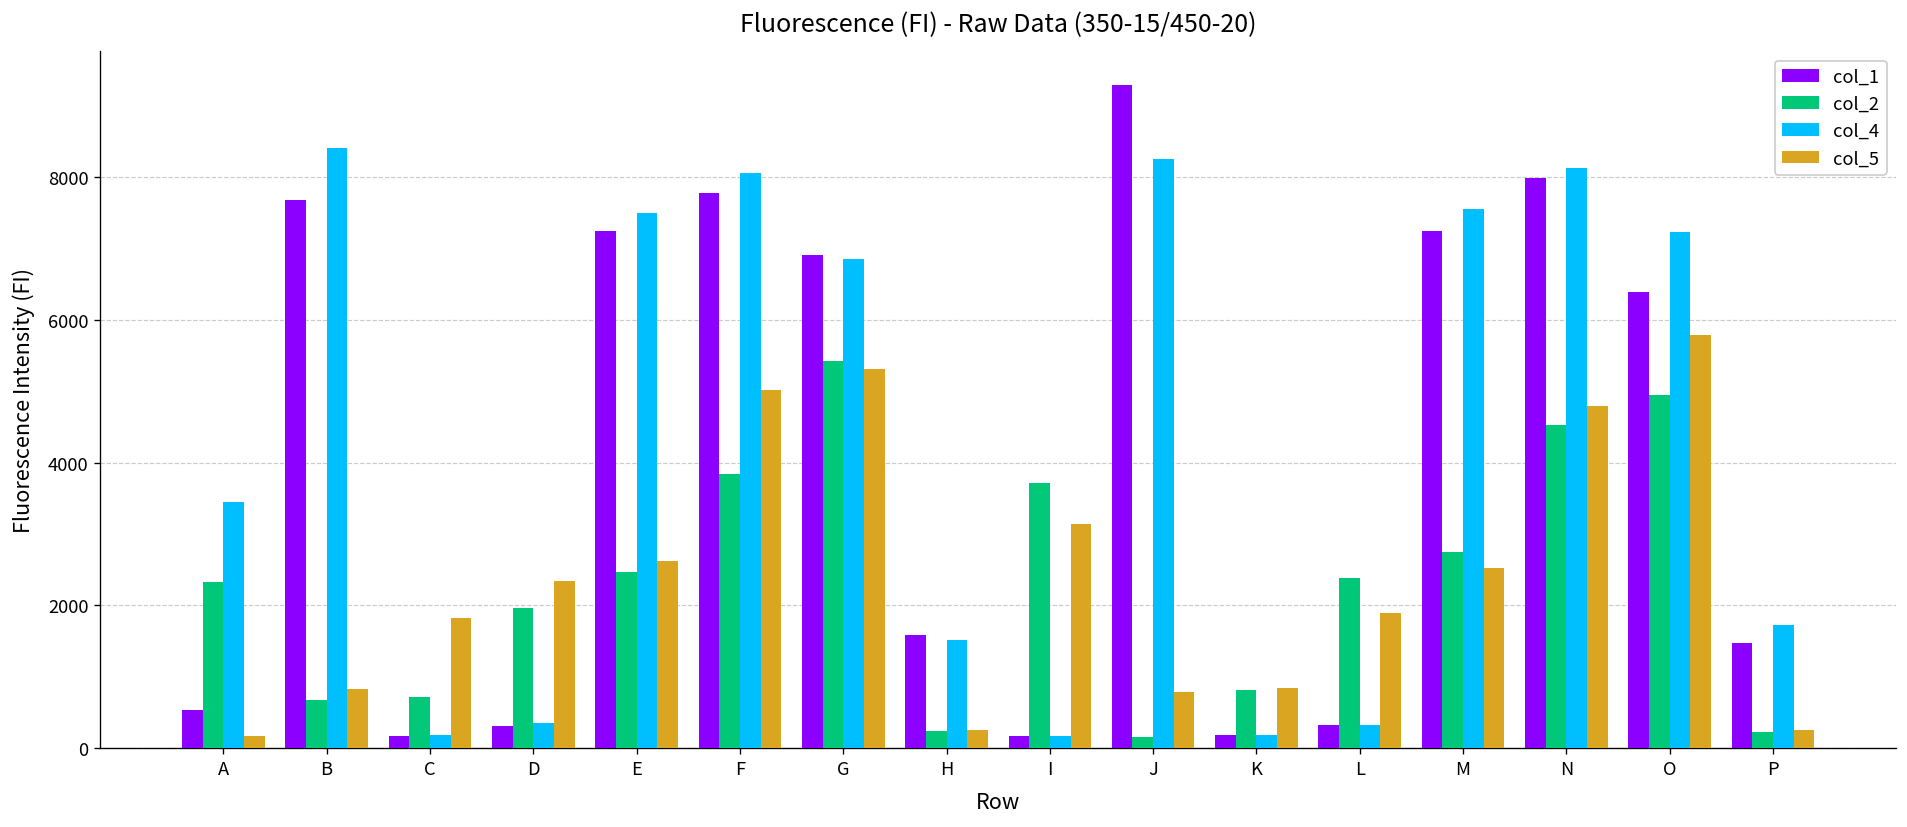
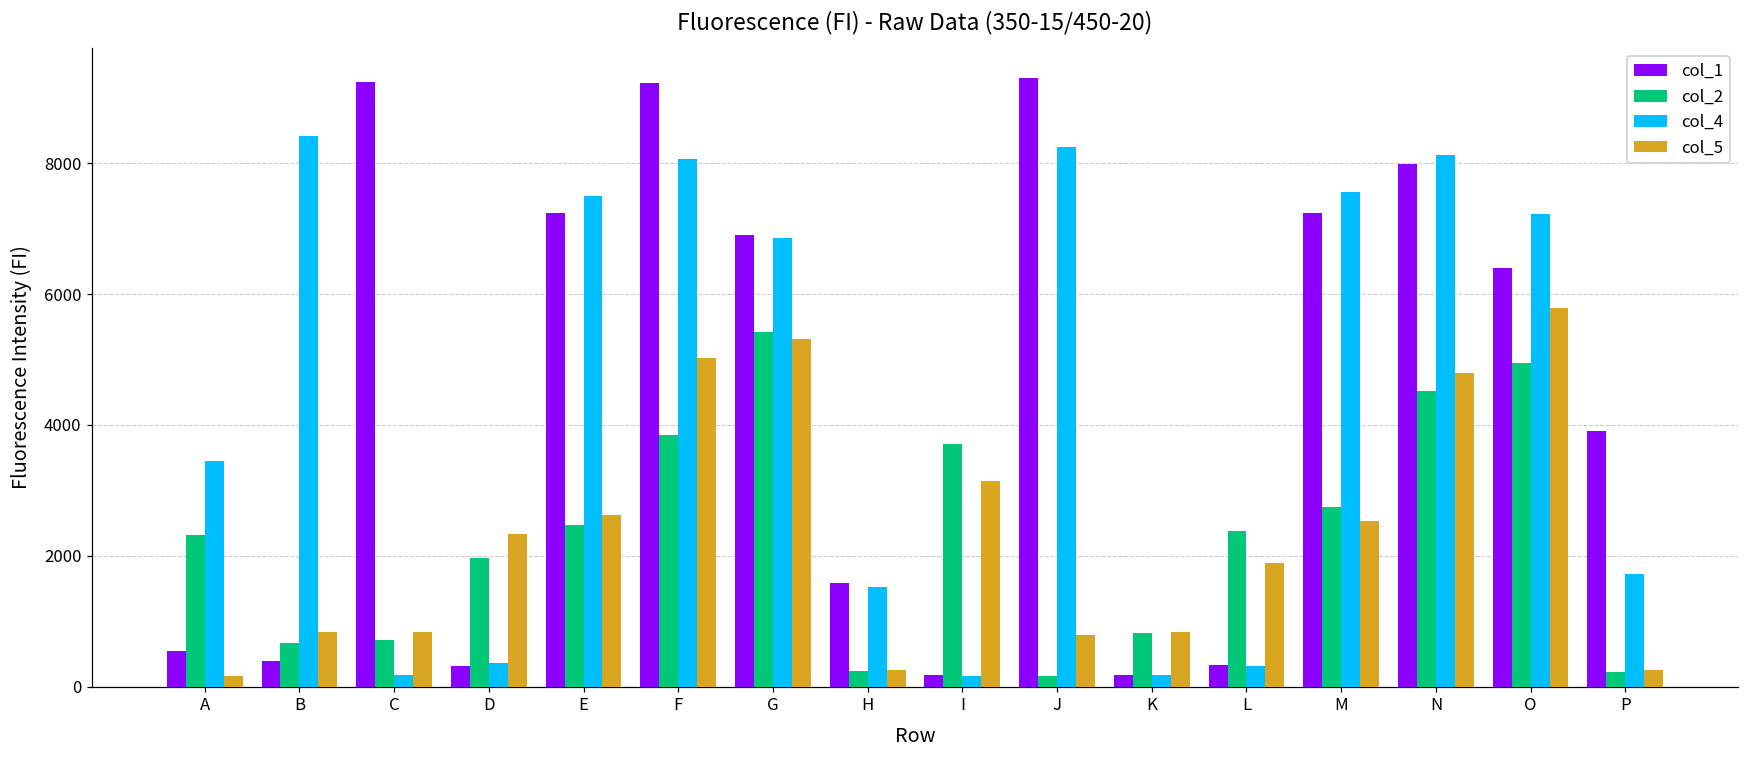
  {
    "col_1": {
      "A": 500,
-     "B": 7700,
-     "C": 200,
+     "B": 400,
+     "C": 9200,
      "D": 300,
      "E": 7200,
-     "F": 7800,
+     "F": 9200,
      "G": 6900,
      "H": 1600,
      "I": 200,
      "J": 9300,
      "K": 200,
      "L": 300,
      "M": 7200,
      "N": 8000,
      "O": 6400,
-     "P": 1500
+     "P": 3900
    },
    "col_2": {
      "A": 2300,
      "B": 700,
      "C": 700,
      "D": 2000,
      "E": 2500,
      "F": 3800,
      "G": 5400,
      "H": 200,
      "I": 3700,
      "J": 200,
      "K": 800,
      "L": 2400,
      "M": 2700,
      "N": 4500,
      "O": 4900,
      "P": 200
    },
    "col_4": {
      "A": 3400,
      "B": 8400,
      "C": 200,
      "D": 400,
      "E": 7500,
      "F": 8100,
      "G": 6900,
      "H": 1500,
      "I": 200,
      "J": 8300,
      "K": 200,
      "L": 300,
      "M": 7600,
      "N": 8100,
      "O": 7200,
      "P": 1700
    },
    "col_5": {
      "A": 200,
      "B": 800,
-     "C": 1800,
+     "C": 800,
      "D": 2300,
      "E": 2600,
      "F": 5000,
      "G": 5300,
      "H": 300,
      "I": 3100,
      "J": 800,
      "K": 800,
      "L": 1900,
      "M": 2500,
      "N": 4800,
      "O": 5800,
      "P": 300
    }
  }
